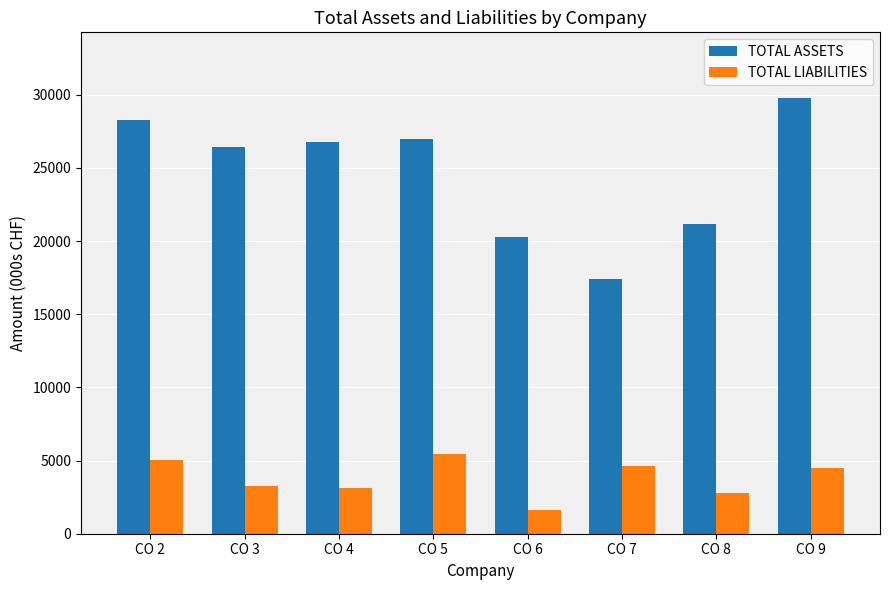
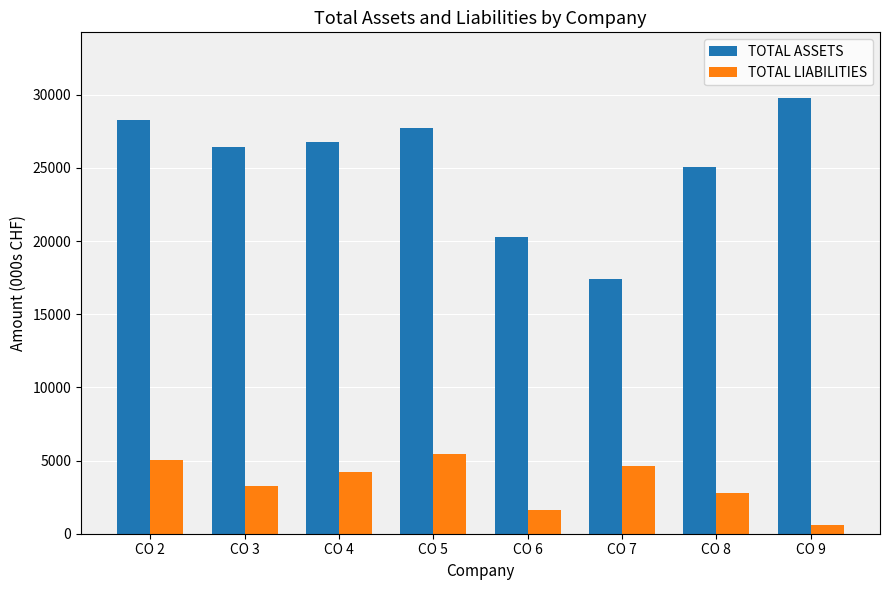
  {
    "TOTAL ASSETS": {
      "CO 2": 28300,
      "CO 3": 26400,
      "CO 4": 26800,
-     "CO 5": 27000,
+     "CO 5": 27700,
      "CO 6": 20300,
      "CO 7": 17400,
-     "CO 8": 21100,
+     "CO 8": 25100,
      "CO 9": 29800
    },
    "TOTAL LIABILITIES": {
      "CO 2": 5000,
      "CO 3": 3200,
-     "CO 4": 3100,
+     "CO 4": 4200,
      "CO 5": 5500,
      "CO 6": 1600,
      "CO 7": 4600,
      "CO 8": 2800,
-     "CO 9": 4500
+     "CO 9": 600
    }
  }
